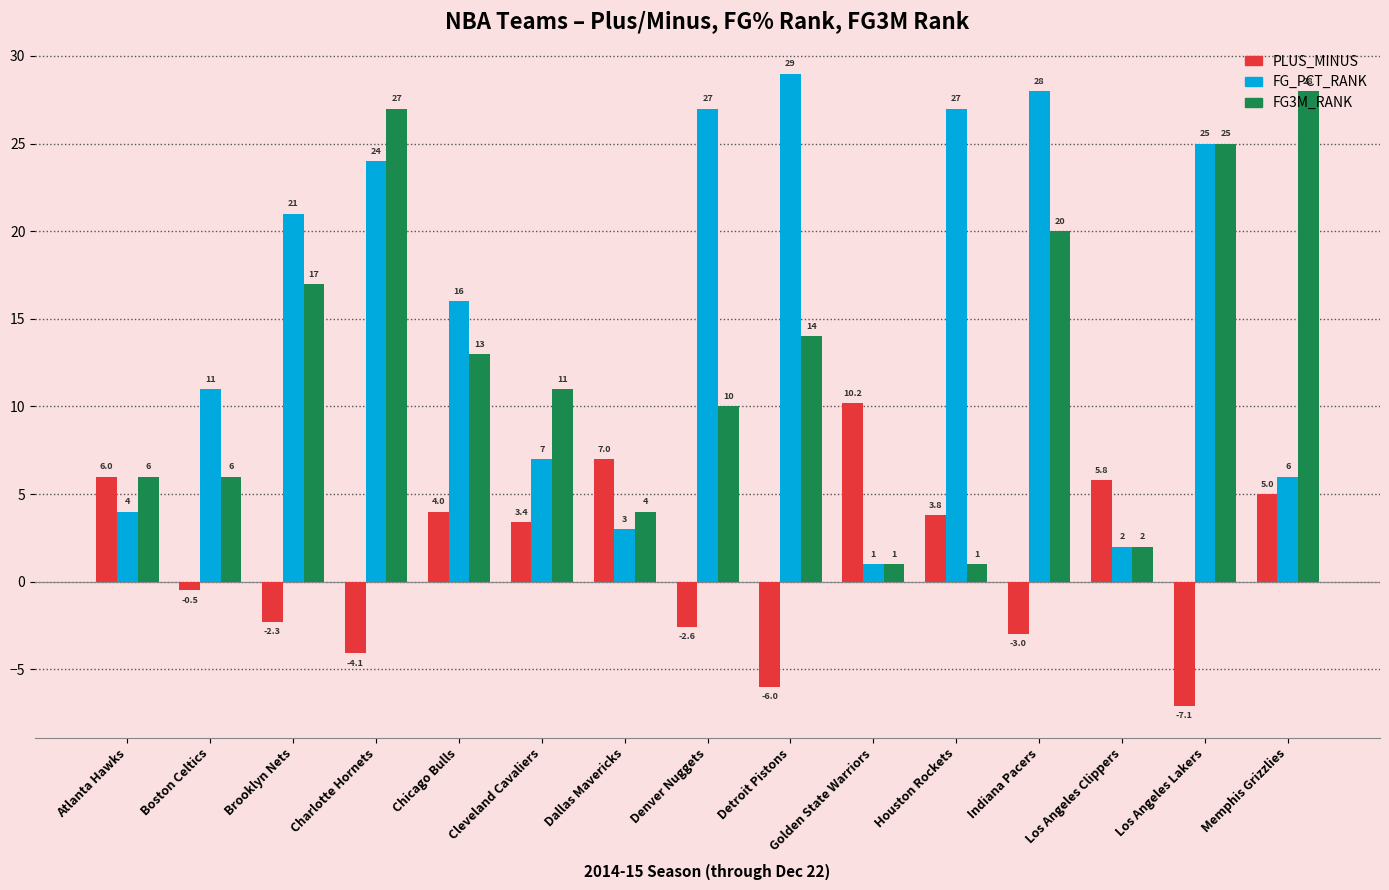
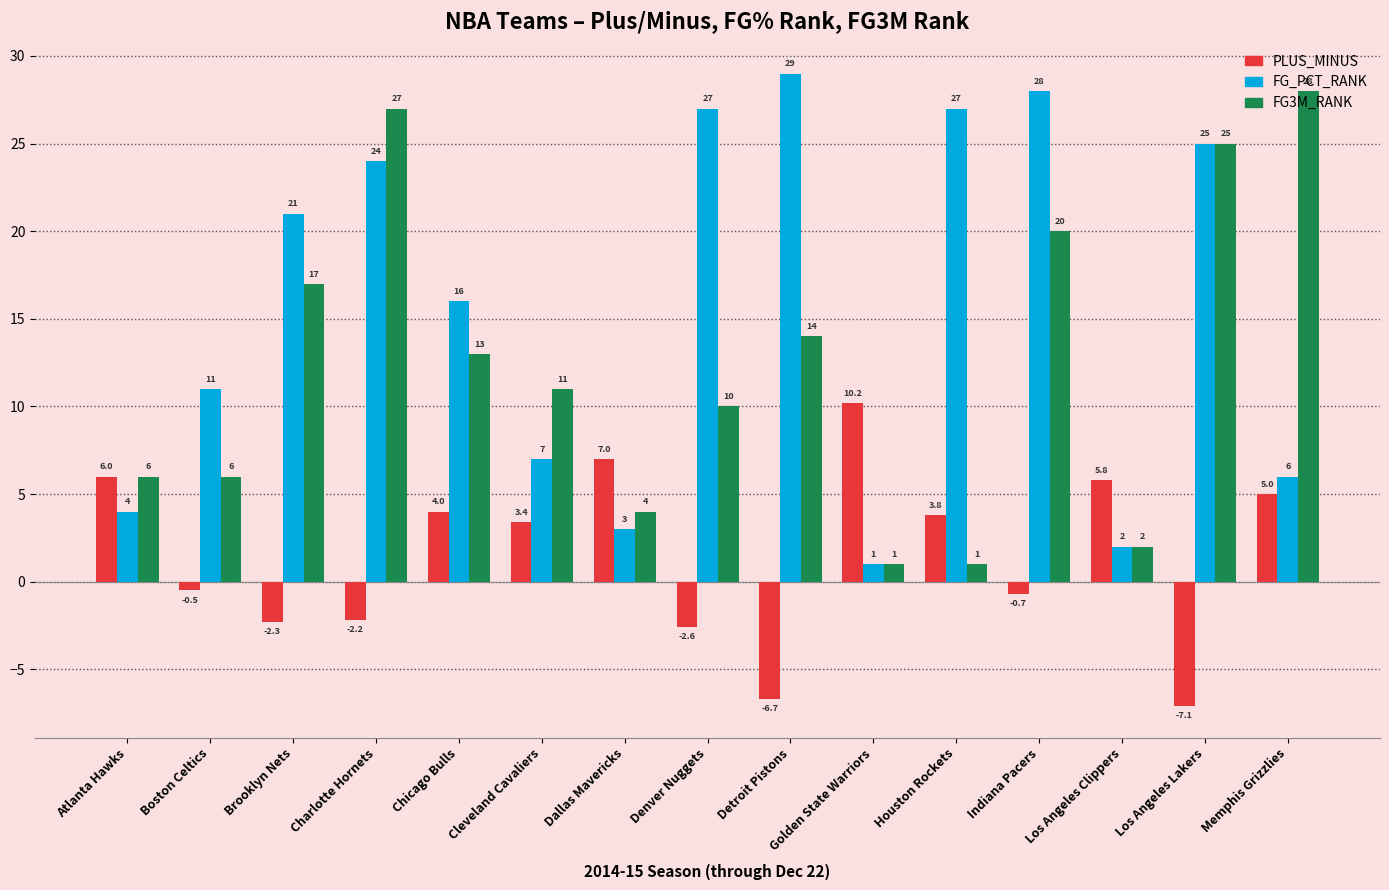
  {
    "PLUS_MINUS": {
      "Atlanta Hawks": 6.0,
      "Boston Celtics": -0.5,
      "Brooklyn Nets": -2.3,
-     "Charlotte Hornets": -4.1,
+     "Charlotte Hornets": -2.2,
      "Chicago Bulls": 4.0,
      "Cleveland Cavaliers": 3.4,
      "Dallas Mavericks": 7.0,
      "Denver Nuggets": -2.6,
-     "Detroit Pistons": -6.0,
+     "Detroit Pistons": -6.7,
      "Golden State Warriors": 10.2,
      "Houston Rockets": 3.8,
-     "Indiana Pacers": -3.0,
+     "Indiana Pacers": -0.7,
      "Los Angeles Clippers": 5.8,
      "Los Angeles Lakers": -7.1,
      "Memphis Grizzlies": 5.0
    },
    "FG_PCT_RANK": {
      "Atlanta Hawks": 4,
      "Boston Celtics": 11,
      "Brooklyn Nets": 21,
      "Charlotte Hornets": 24,
      "Chicago Bulls": 16,
      "Cleveland Cavaliers": 7,
      "Dallas Mavericks": 3,
      "Denver Nuggets": 27,
      "Detroit Pistons": 29,
      "Golden State Warriors": 1,
      "Houston Rockets": 27,
      "Indiana Pacers": 28,
      "Los Angeles Clippers": 2,
      "Los Angeles Lakers": 25,
      "Memphis Grizzlies": 6
    },
    "FG3M_RANK": {
      "Atlanta Hawks": 6,
      "Boston Celtics": 6,
      "Brooklyn Nets": 17,
      "Charlotte Hornets": 27,
      "Chicago Bulls": 13,
      "Cleveland Cavaliers": 11,
      "Dallas Mavericks": 4,
      "Denver Nuggets": 10,
      "Detroit Pistons": 14,
      "Golden State Warriors": 1,
      "Houston Rockets": 1,
      "Indiana Pacers": 20,
      "Los Angeles Clippers": 2,
      "Los Angeles Lakers": 25,
      "Memphis Grizzlies": 28
    }
  }
